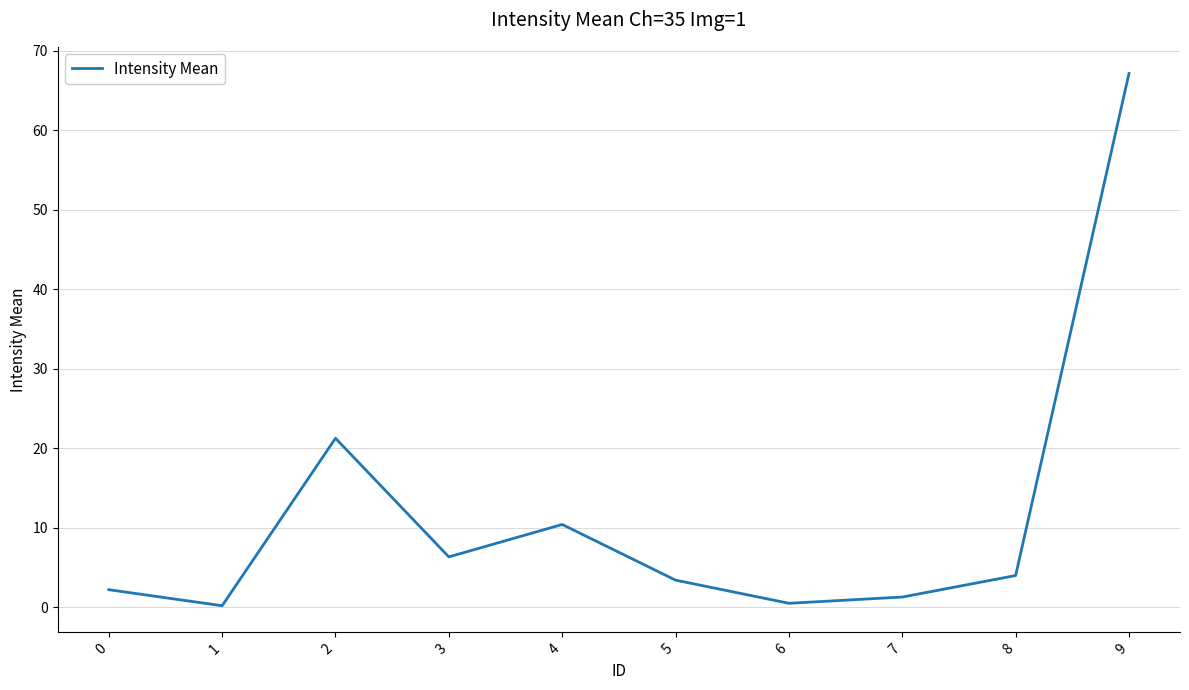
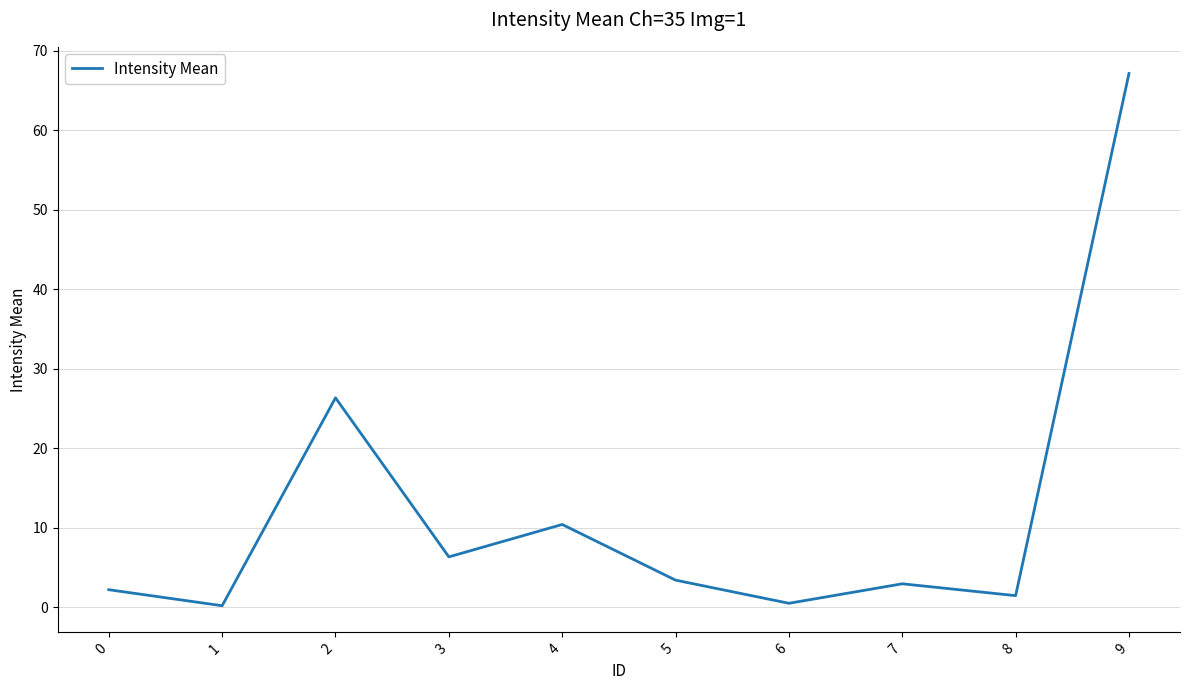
  {
    "0": 2,
    "1": 0,
-   "2": 21,
+   "2": 26,
    "3": 6,
    "4": 10,
    "5": 3,
    "6": 1,
-   "7": 1,
-   "8": 4,
+   "7": 3,
+   "8": 1,
    "9": 67
  }
